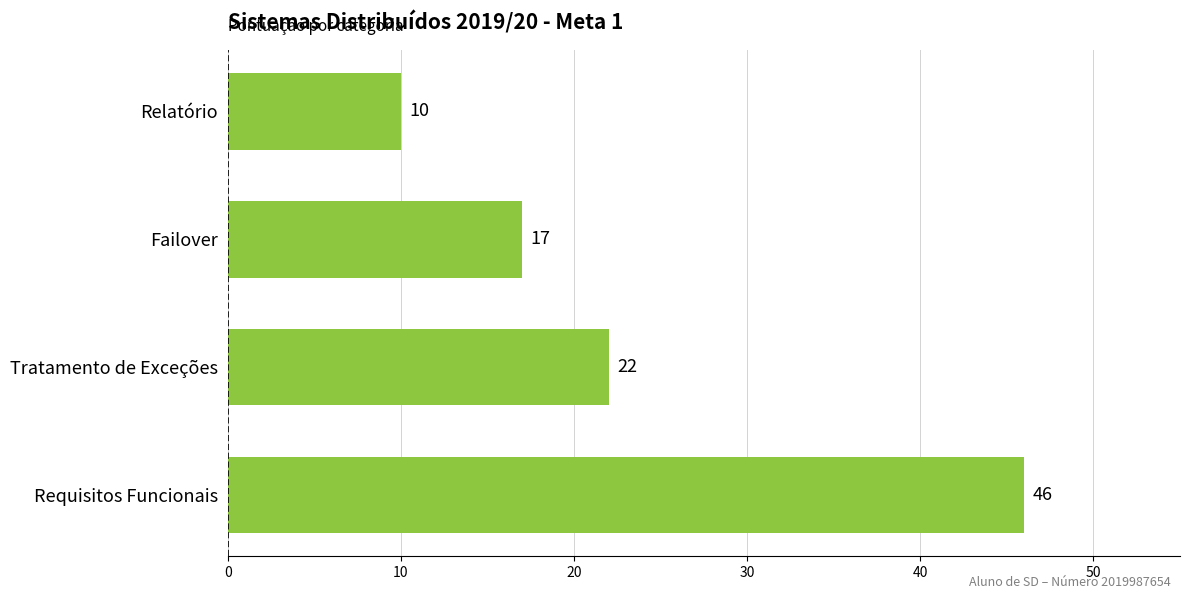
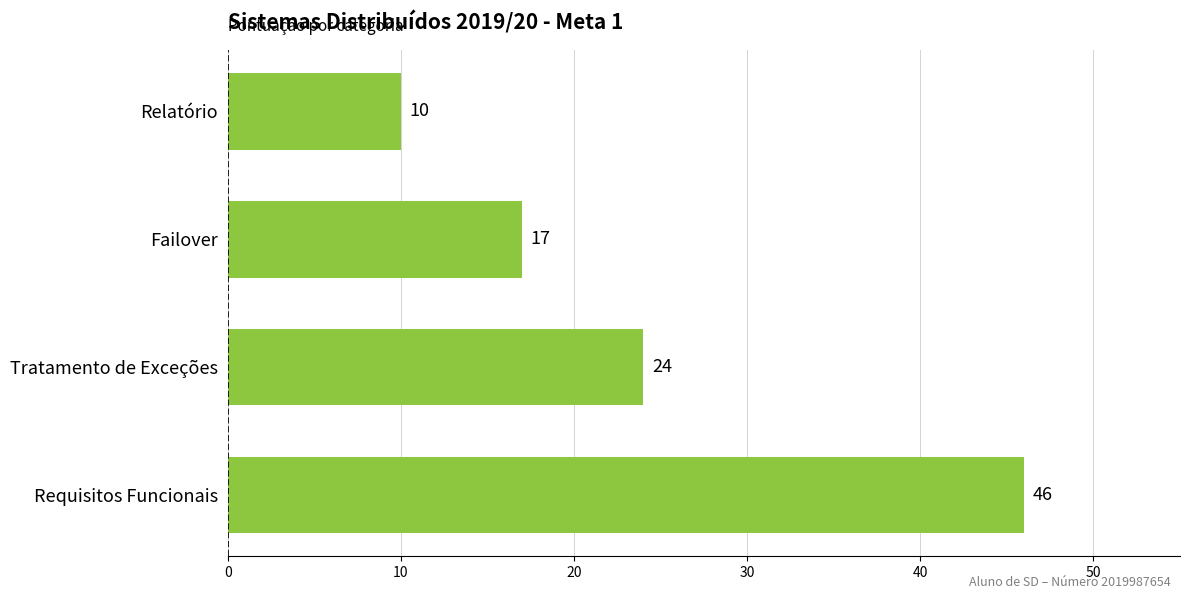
  {
    "Relatório": 10,
    "Failover": 17,
-   "Tratamento de Exceções": 22,
+   "Tratamento de Exceções": 24,
    "Requisitos Funcionais": 46
  }
